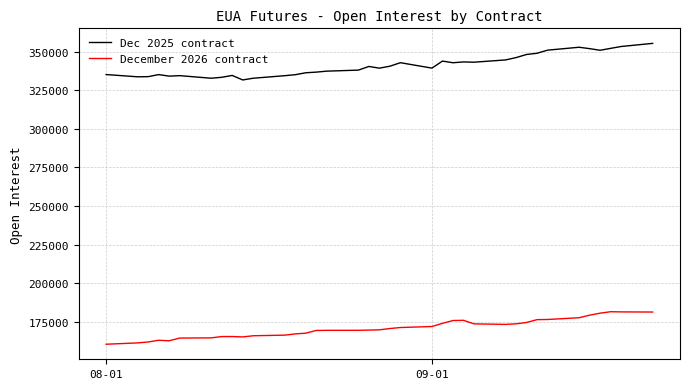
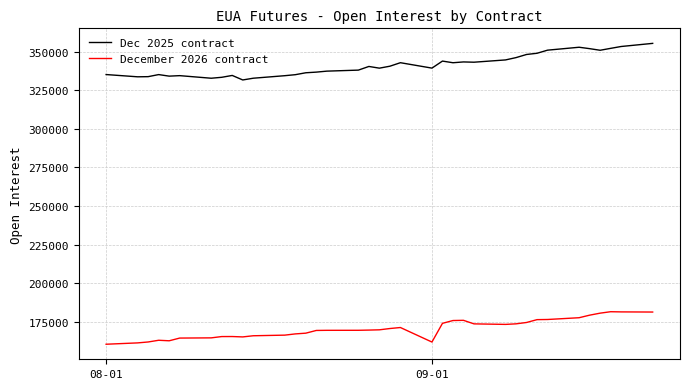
  {
    "Dec 2025 contract": {
      "08-01": 335000,
      "09-01": 339000
    },
    "December 2026 contract": {
      "08-01": 160000,
-     "09-01": 172000
+     "09-01": 162000
    }
  }
